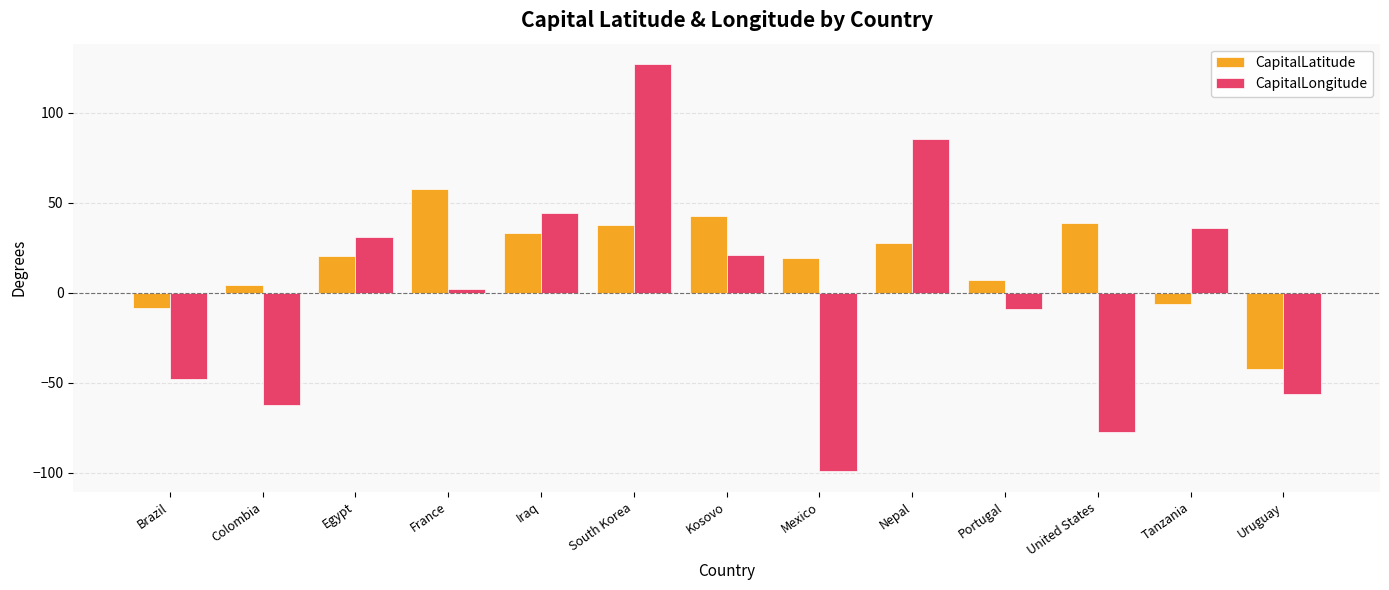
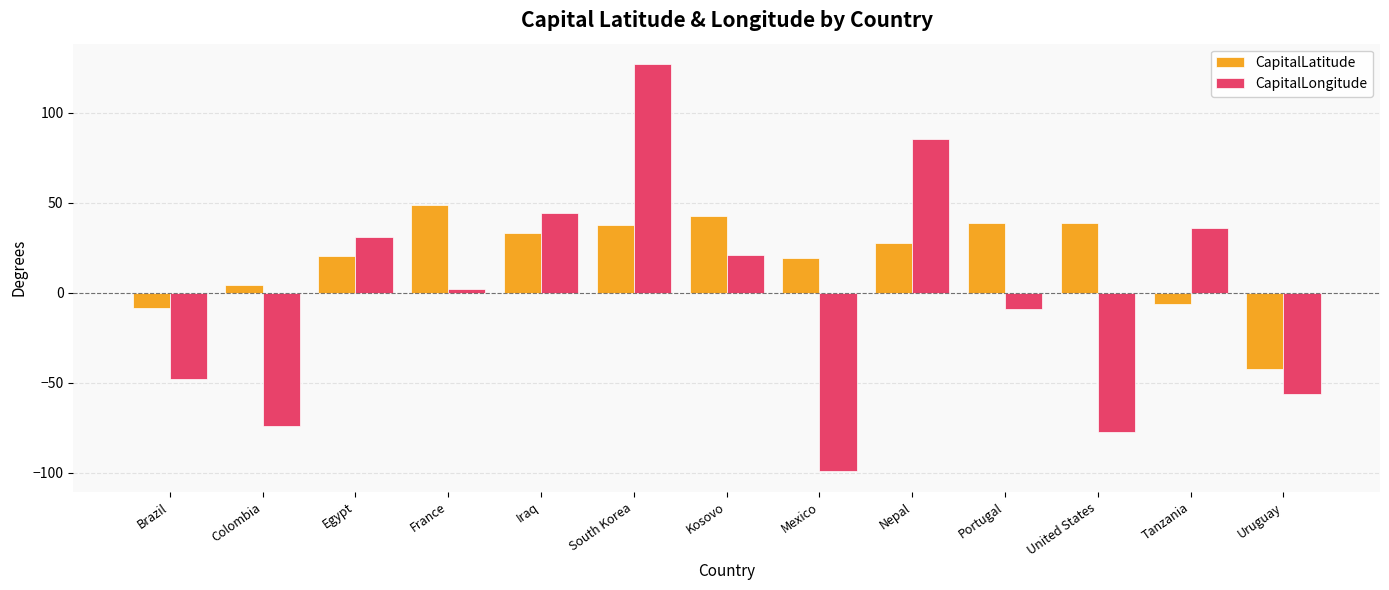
  {
    "CapitalLatitude": {
      "Brazil": -9,
      "Colombia": 5,
      "Egypt": 21,
-     "France": 58,
+     "France": 49,
      "Iraq": 33,
      "South Korea": 38,
      "Kosovo": 43,
      "Mexico": 19,
      "Nepal": 28,
-     "Portugal": 7,
+     "Portugal": 39,
      "United States": 39,
      "Tanzania": -6,
      "Uruguay": -42
    },
    "CapitalLongitude": {
      "Brazil": -48,
-     "Colombia": -62,
+     "Colombia": -74,
      "Egypt": 31,
      "France": 2,
      "Iraq": 44,
      "South Korea": 127,
      "Kosovo": 21,
      "Mexico": -99,
      "Nepal": 85,
      "Portugal": -9,
      "United States": -77,
      "Tanzania": 36,
      "Uruguay": -56
    }
  }
